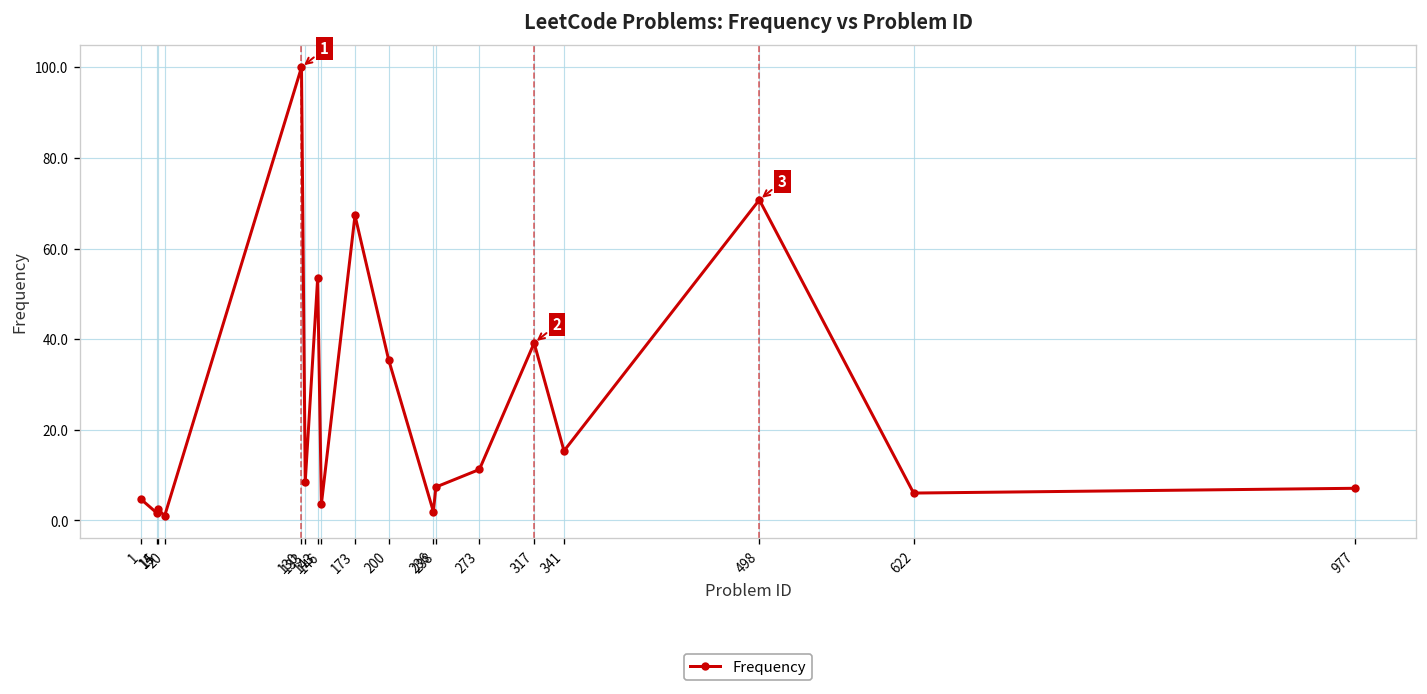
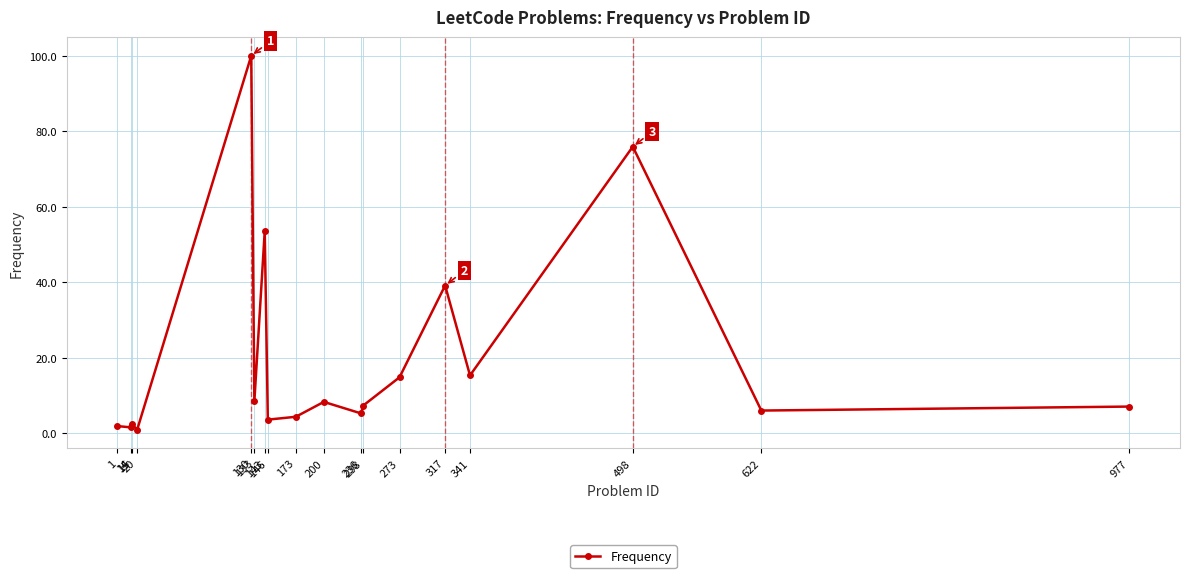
  {
-   "1": 5,
+   "1": 2,
    "14": 2,
    "15": 2,
    "20": 1,
    "133": 9,
    "143": 53,
    "146": 4,
-   "173": 67,
-   "200": 36,
-   "236": 2,
+   "173": 4,
+   "200": 8,
+   "236": 5,
    "238": 7,
-   "273": 11,
+   "273": 15,
    "341": 15,
-   "498": 71,
+   "498": 76,
    "622": 6,
    "977": 7
  }
